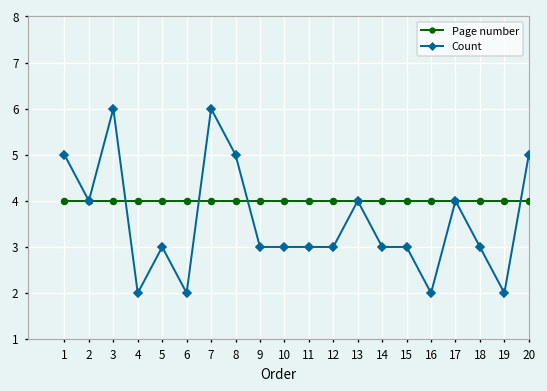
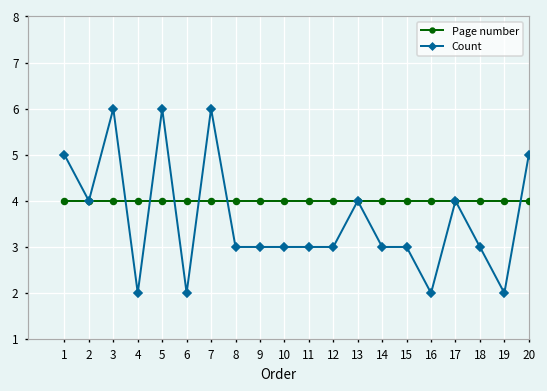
  {
    "Page number": {
      "1": 4,
      "3": 4,
      "4": 4,
      "5": 4,
      "6": 4,
      "7": 4,
      "8": 4,
      "9": 4,
      "10": 4,
      "11": 4,
      "12": 4,
      "14": 4,
      "15": 4,
      "16": 4,
      "18": 4,
      "19": 4,
      "20": 4
    },
    "Count": {
      "1": 5,
      "3": 6,
      "4": 2,
-     "5": 3,
+     "5": 6,
      "6": 2,
      "7": 6,
-     "8": 5,
+     "8": 3,
      "9": 3,
      "10": 3,
      "11": 3,
      "12": 3,
      "14": 3,
      "15": 3,
      "16": 2,
      "18": 3,
      "19": 2,
      "20": 5
    }
  }
